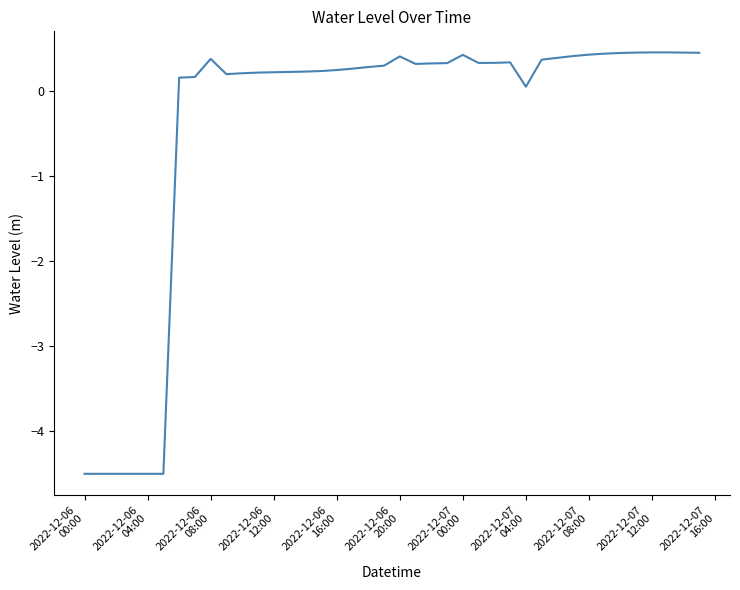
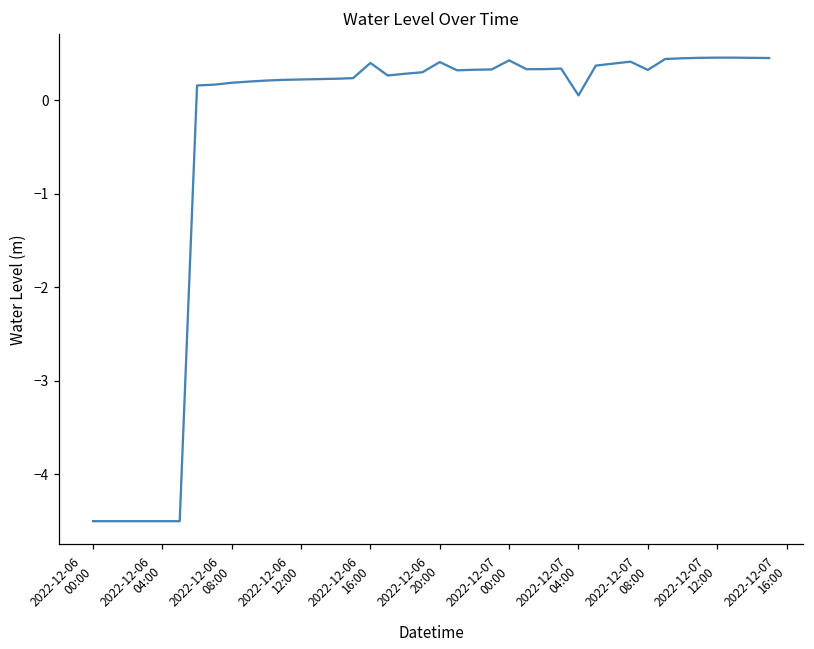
  {
    "2022-12-06 00:00": -4.5,
    "2022-12-06 04:00": -4.5,
-   "2022-12-06 08:00": 0.4,
+   "2022-12-06 08:00": 0.2,
    "2022-12-06 12:00": 0.2,
-   "2022-12-06 16:00": 0.2,
+   "2022-12-06 16:00": 0.4,
    "2022-12-06 20:00": 0.4,
    "2022-12-07 00:00": 0.4,
    "2022-12-07 04:00": 0.1,
-   "2022-12-07 08:00": 0.4,
+   "2022-12-07 08:00": 0.3,
    "2022-12-07 12:00": 0.5
  }
